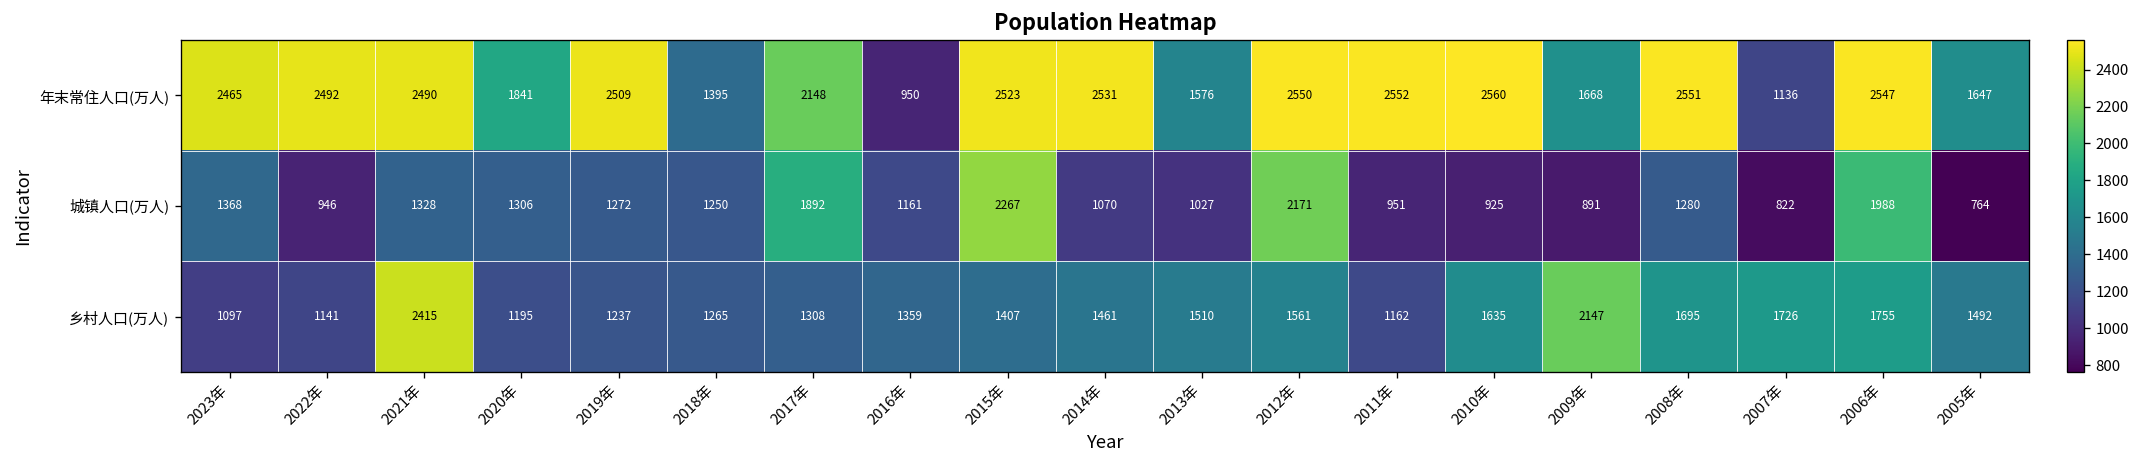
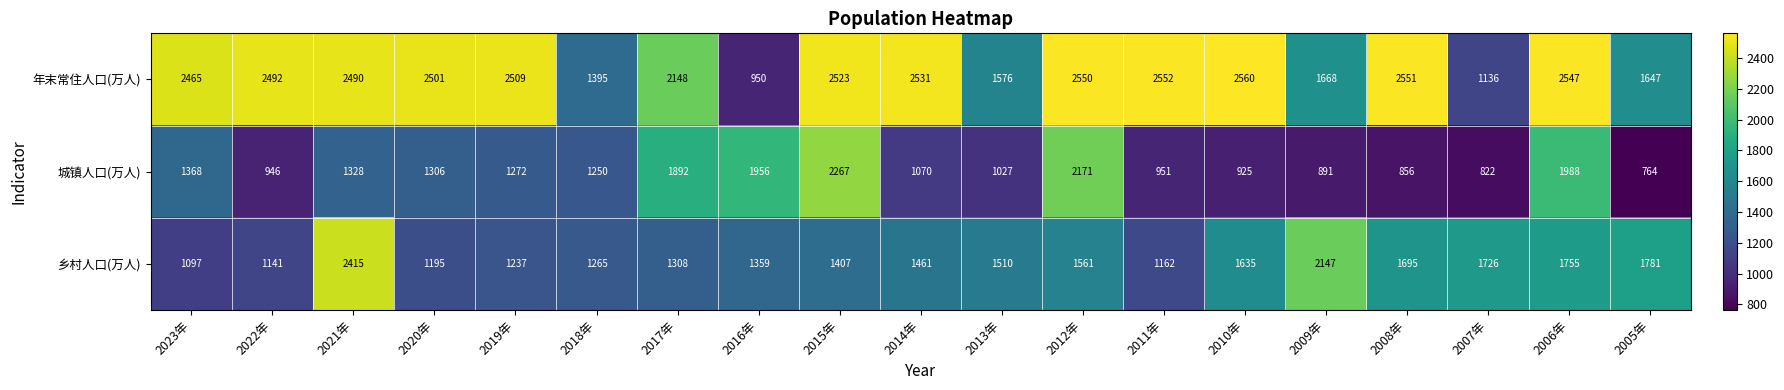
  {
    "年末常住人口(万人)": {
      "2023年": 2465,
      "2022年": 2492,
      "2021年": 2490,
-     "2020年": 1841,
+     "2020年": 2501,
      "2019年": 2509,
      "2018年": 1395,
      "2017年": 2148,
      "2016年": 950,
      "2015年": 2523,
      "2014年": 2531,
      "2013年": 1576,
      "2012年": 2550,
      "2011年": 2552,
      "2010年": 2560,
      "2009年": 1668,
      "2008年": 2551,
      "2007年": 1136,
      "2006年": 2547,
      "2005年": 1647
    },
    "城镇人口(万人)": {
      "2023年": 1368,
      "2022年": 946,
      "2021年": 1328,
      "2020年": 1306,
      "2019年": 1272,
      "2018年": 1250,
      "2017年": 1892,
-     "2016年": 1161,
+     "2016年": 1956,
      "2015年": 2267,
      "2014年": 1070,
      "2013年": 1027,
      "2012年": 2171,
      "2011年": 951,
      "2010年": 925,
      "2009年": 891,
-     "2008年": 1280,
+     "2008年": 856,
      "2007年": 822,
      "2006年": 1988,
      "2005年": 764
    },
    "乡村人口(万人)": {
      "2023年": 1097,
      "2022年": 1141,
      "2021年": 2415,
      "2020年": 1195,
      "2019年": 1237,
      "2018年": 1265,
      "2017年": 1308,
      "2016年": 1359,
      "2015年": 1407,
      "2014年": 1461,
      "2013年": 1510,
      "2012年": 1561,
      "2011年": 1162,
      "2010年": 1635,
      "2009年": 2147,
      "2008年": 1695,
      "2007年": 1726,
      "2006年": 1755,
-     "2005年": 1492
+     "2005年": 1781
    }
  }
